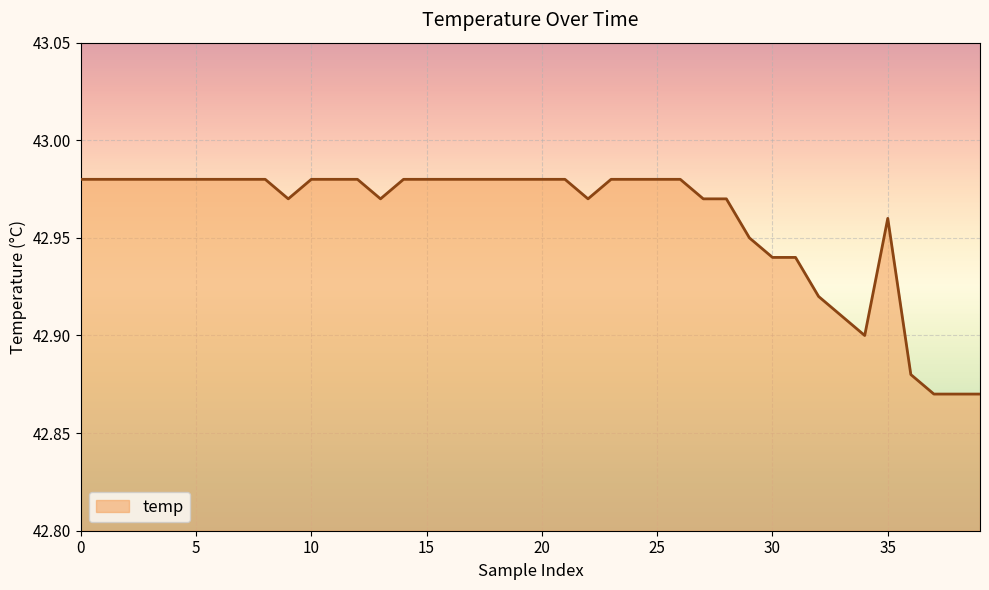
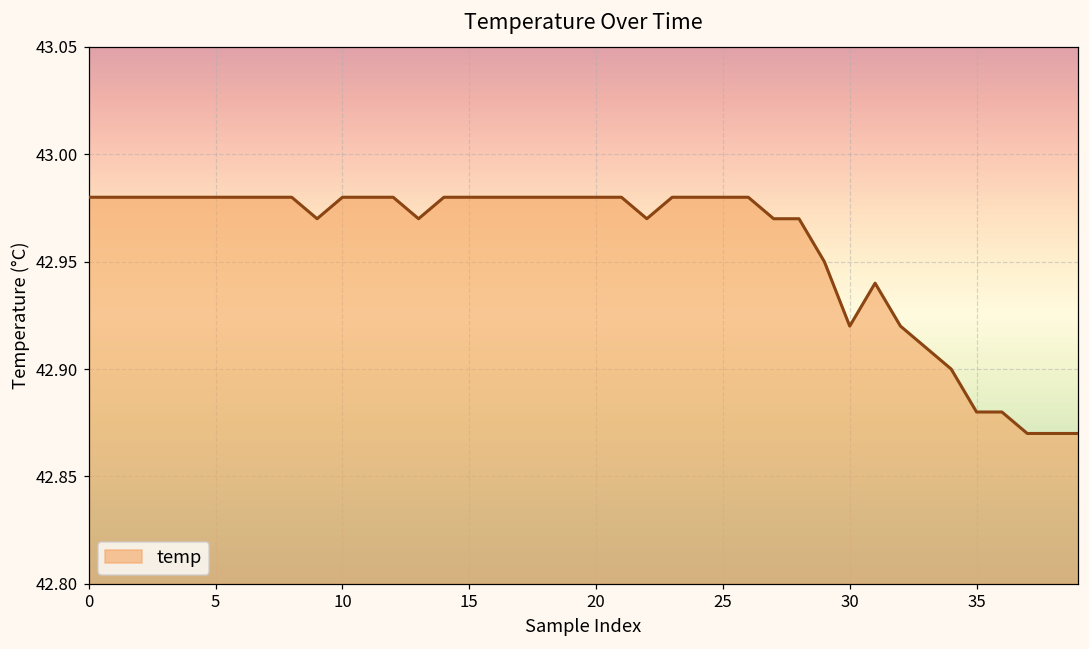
  {
    "0": 42.98,
    "5": 42.98,
    "10": 42.98,
    "15": 42.98,
    "20": 42.98,
    "25": 42.98,
-   "30": 42.94,
-   "35": 42.96
+   "30": 42.92,
+   "35": 42.88
  }
